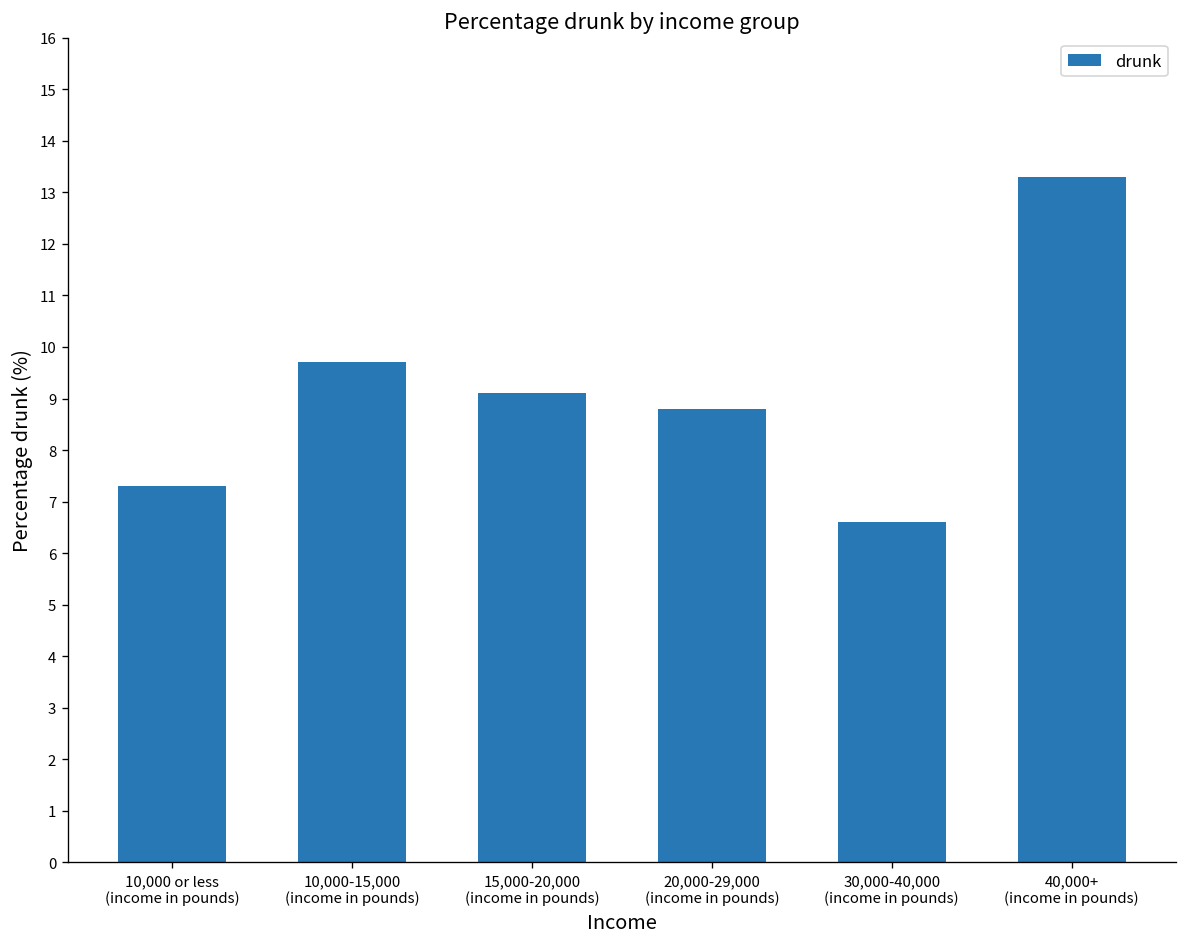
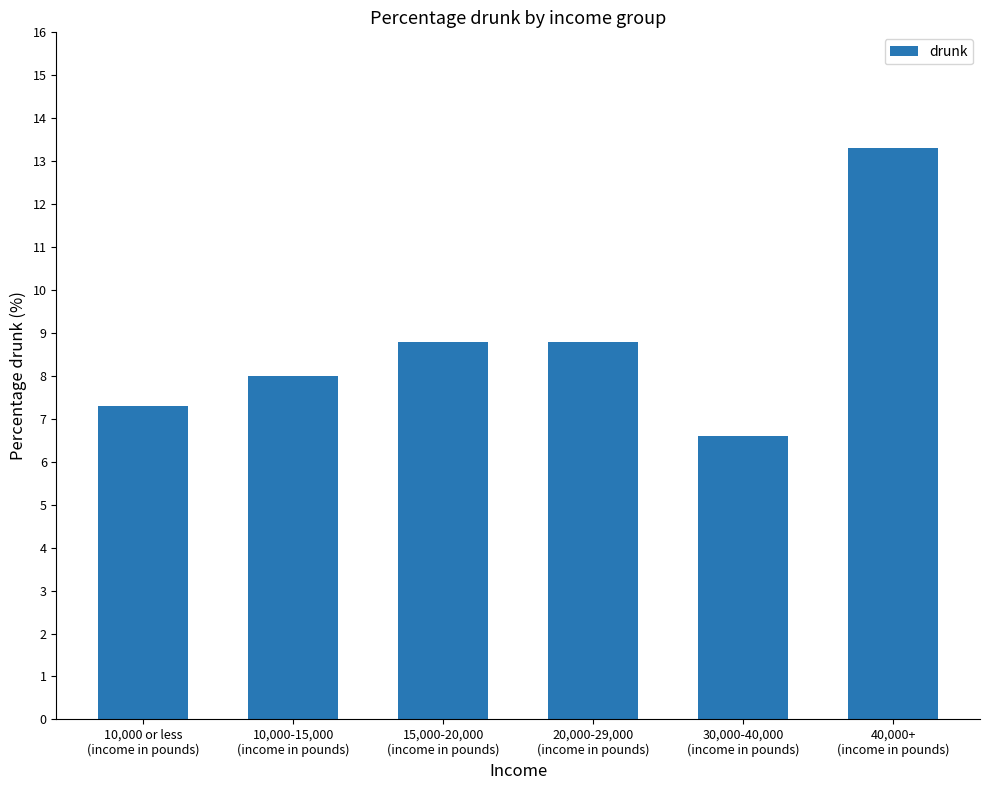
  {
    "10,000 or less (income in pounds)": 7.3,
-   "10,000-15,000 (income in pounds)": 9.7,
-   "15,000-20,000 (income in pounds)": 9.1,
+   "10,000-15,000 (income in pounds)": 8.0,
+   "15,000-20,000 (income in pounds)": 8.8,
    "20,000-29,000 (income in pounds)": 8.8,
    "30,000-40,000 (income in pounds)": 6.6,
    "40,000+ (income in pounds)": 13.3
  }
